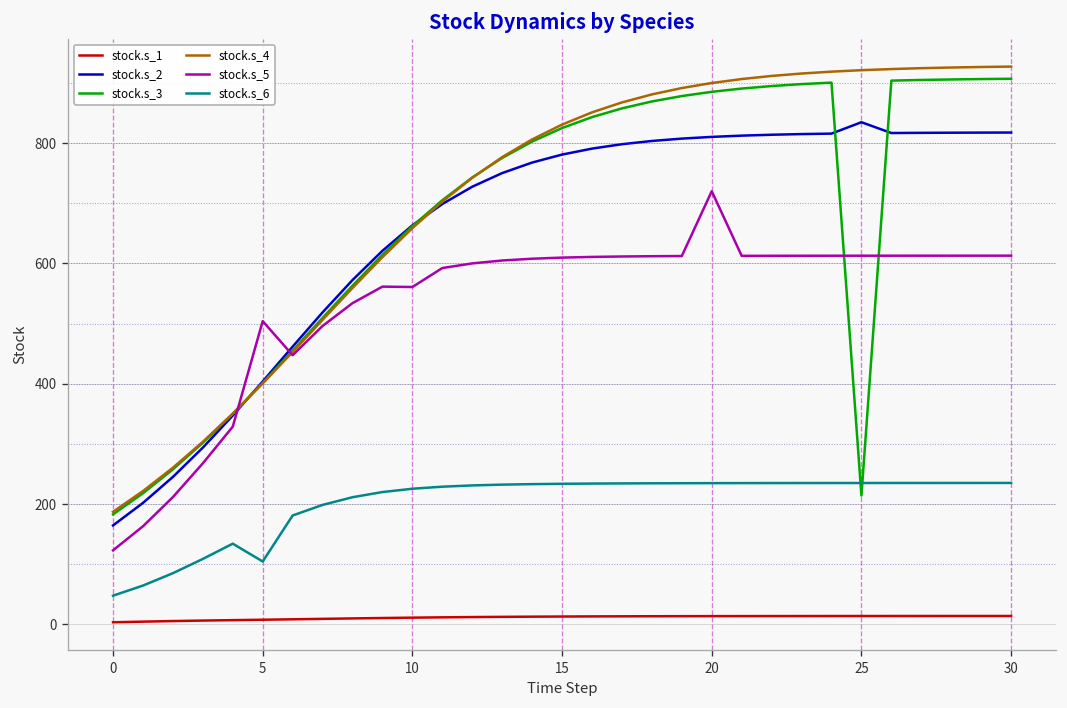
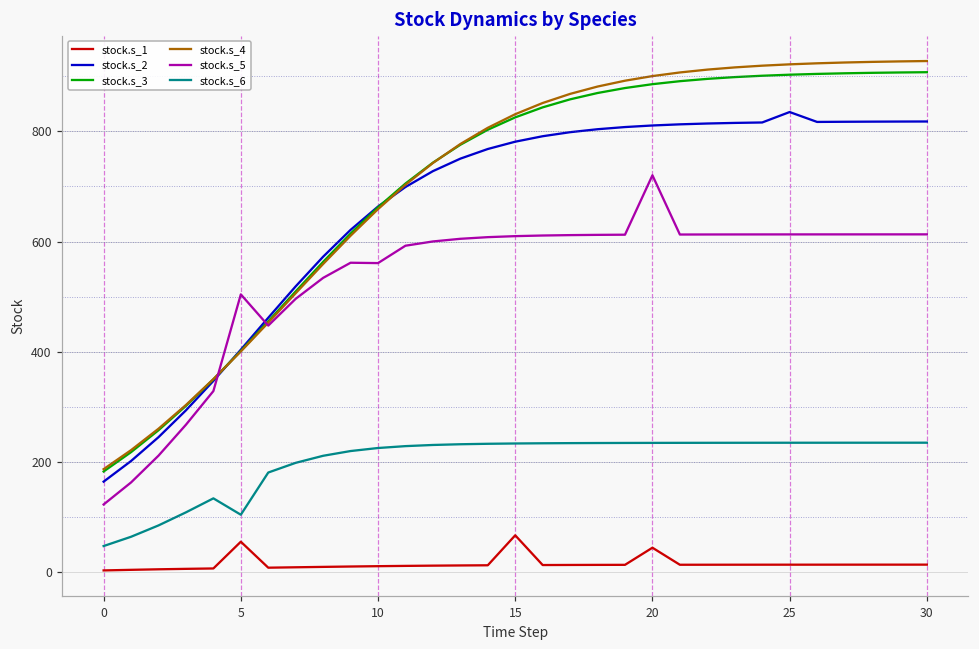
  {
    "stock.s_1": {
      "0": 0,
-     "5": 10,
+     "5": 60,
      "10": 10,
-     "15": 10,
-     "20": 10,
+     "15": 70,
+     "20": 40,
      "25": 10,
      "30": 10
    },
    "stock.s_2": {
      "0": 160,
      "15": 780,
      "20": 810,
      "25": 830,
      "30": 820
    },
    "stock.s_3": {
      "15": 830,
      "20": 890,
-     "25": 210,
+     "25": 900,
      "30": 910
    },
    "stock.s_4": {
      "15": 830,
      "20": 900,
      "25": 920,
      "30": 930
    },
    "stock.s_5": {
      "0": 120,
      "5": 500,
      "10": 560,
      "15": 610,
      "20": 720,
      "25": 610,
      "30": 610
    },
    "stock.s_6": {
      "0": 50,
      "5": 100,
      "10": 230,
      "15": 230,
      "20": 230,
      "25": 240,
      "30": 240
    }
  }
